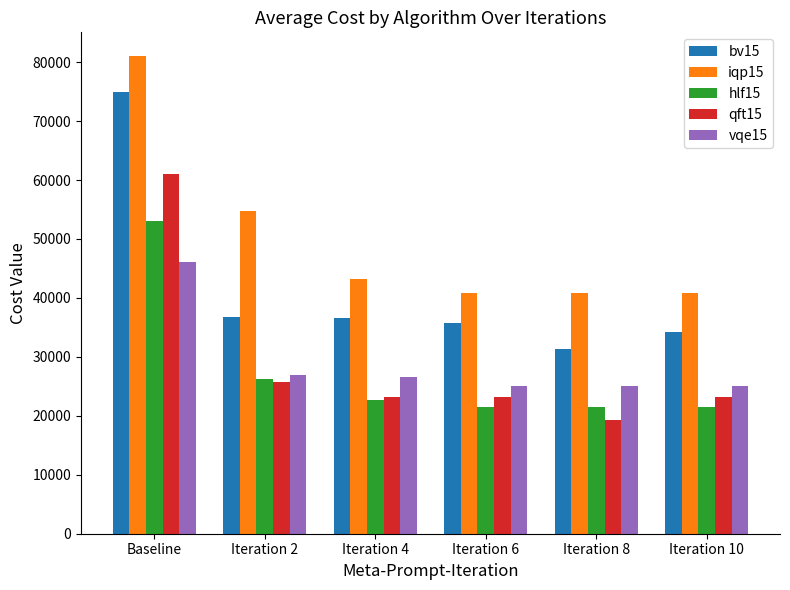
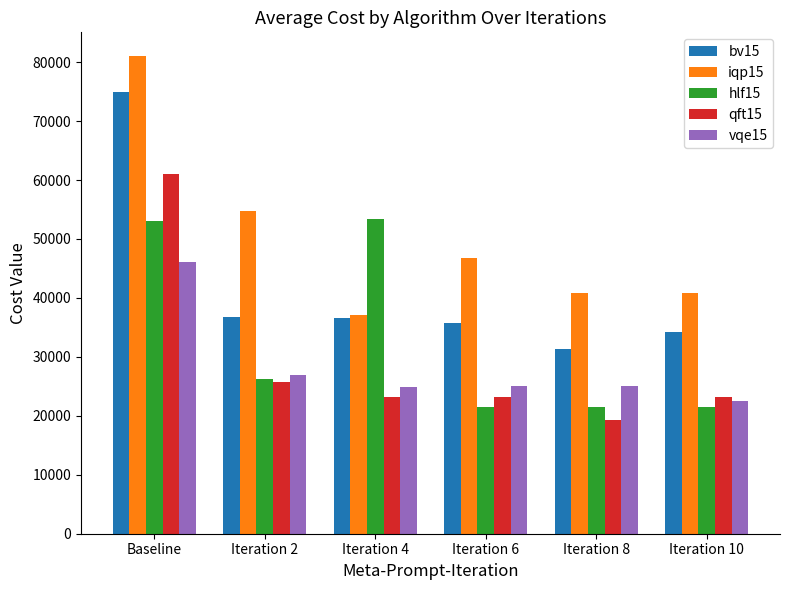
  {
    "bv15": {
      "Baseline": 75000,
      "Iteration 2": 37000,
      "Iteration 4": 37000,
      "Iteration 6": 36000,
      "Iteration 8": 31000,
      "Iteration 10": 34000
    },
    "iqp15": {
      "Baseline": 81000,
      "Iteration 2": 55000,
-     "Iteration 4": 43000,
-     "Iteration 6": 41000,
+     "Iteration 4": 37000,
+     "Iteration 6": 47000,
      "Iteration 8": 41000,
      "Iteration 10": 41000
    },
    "hlf15": {
      "Baseline": 53000,
      "Iteration 2": 26000,
-     "Iteration 4": 23000,
+     "Iteration 4": 53000,
      "Iteration 6": 21000,
      "Iteration 8": 21000,
      "Iteration 10": 22000
    },
    "qft15": {
      "Baseline": 61000,
      "Iteration 2": 26000,
      "Iteration 4": 23000,
      "Iteration 6": 23000,
      "Iteration 8": 19000,
      "Iteration 10": 23000
    },
    "vqe15": {
      "Baseline": 46000,
      "Iteration 2": 27000,
-     "Iteration 4": 27000,
+     "Iteration 4": 25000,
      "Iteration 6": 25000,
      "Iteration 8": 25000,
-     "Iteration 10": 25000
+     "Iteration 10": 23000
    }
  }
